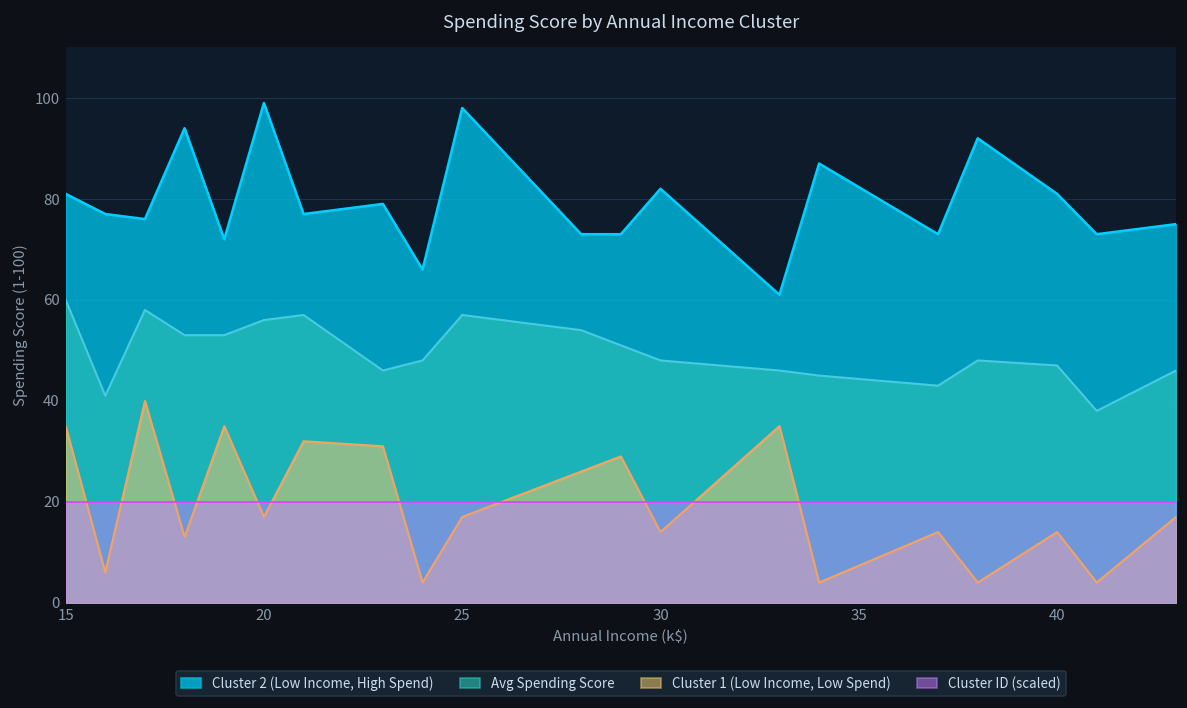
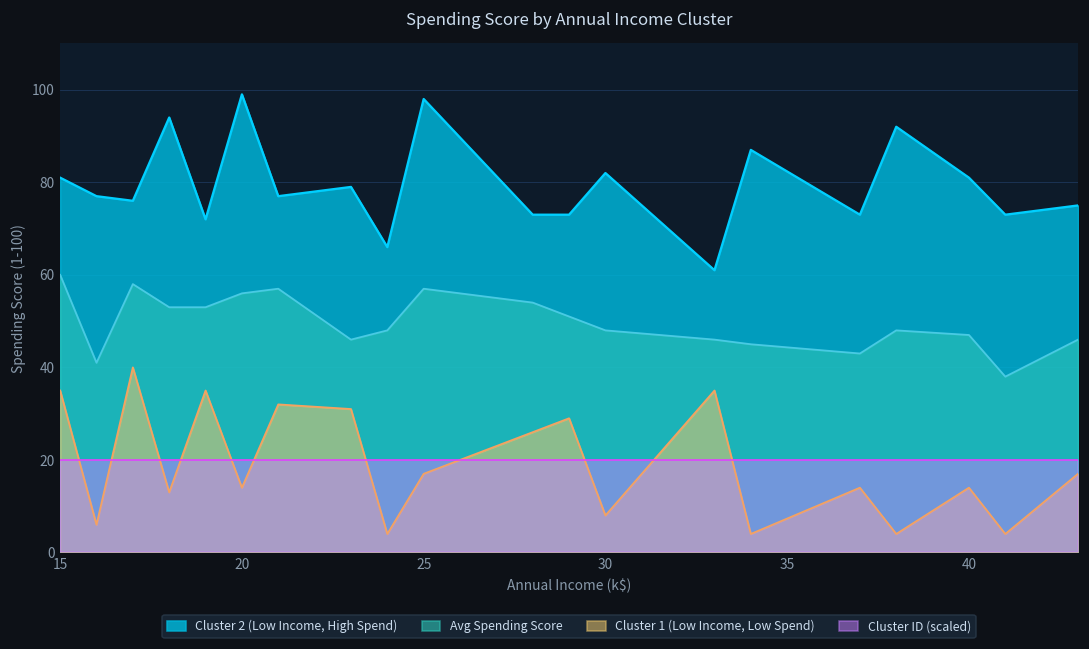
  {
    "Cluster 1 (Low Income, Low Spend)": {
      "15": 35,
-     "20": 17,
+     "20": 14,
      "25": 17,
-     "30": 14,
+     "30": 8,
      "40": 14
    },
    "Cluster ID (scaled)": {
      "15": 20,
      "20": 20,
      "25": 20,
      "30": 20,
      "40": 20
    }
  }
